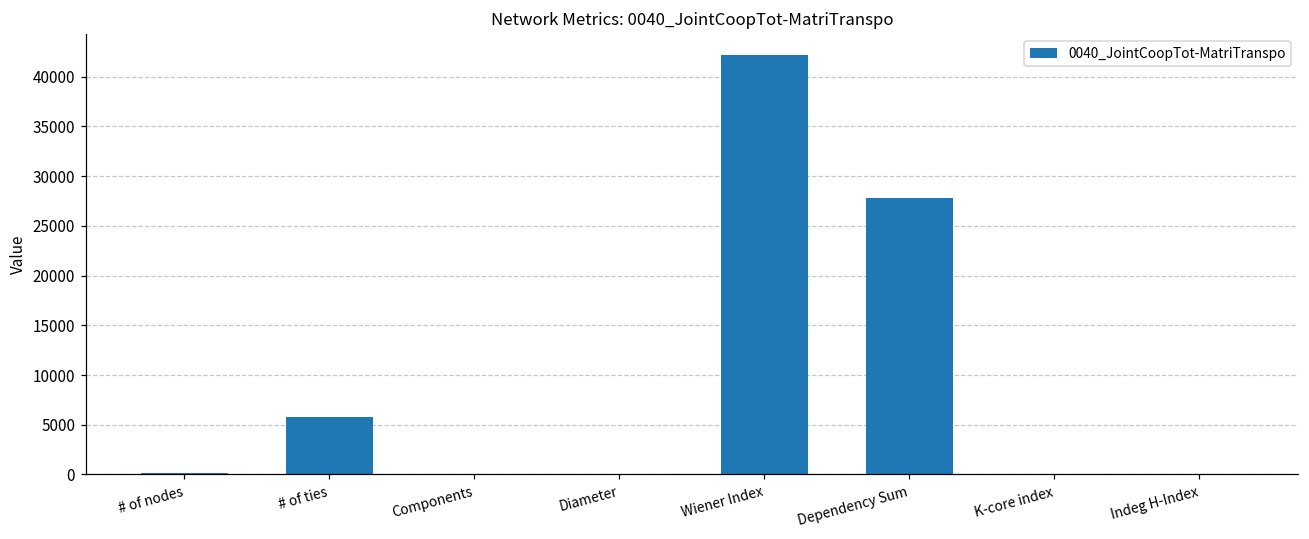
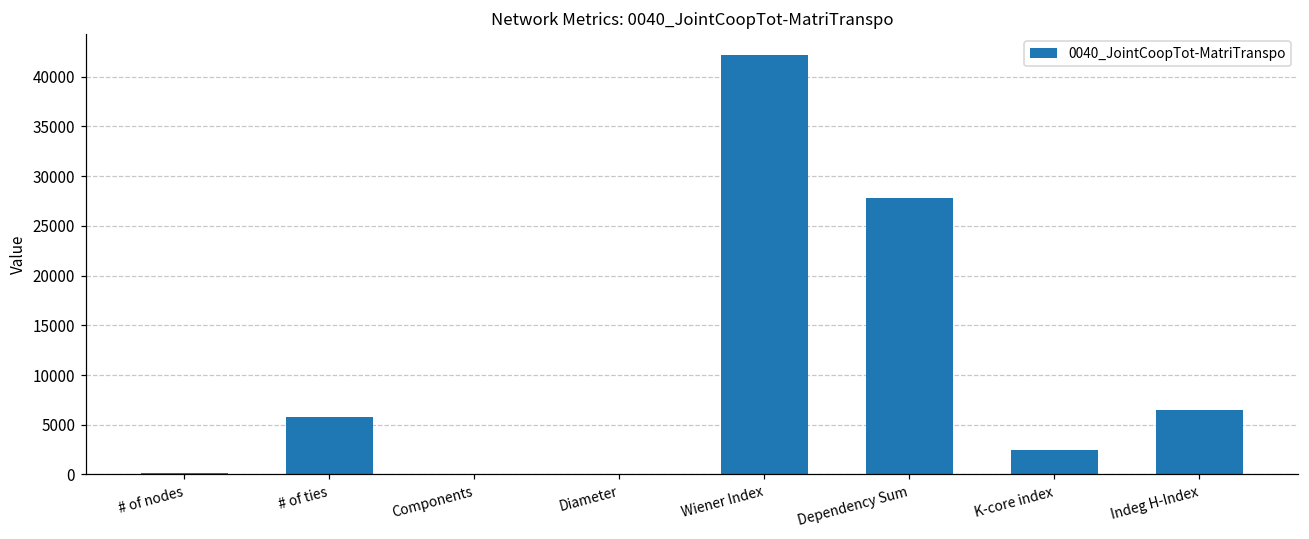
  {
    "# of ties": 6000,
    "Wiener Index": 42000,
    "Dependency Sum": 28000,
-   "K-core index": 0,
-   "Indeg H-Index": 0
+   "K-core index": 3000,
+   "Indeg H-Index": 6000
  }
